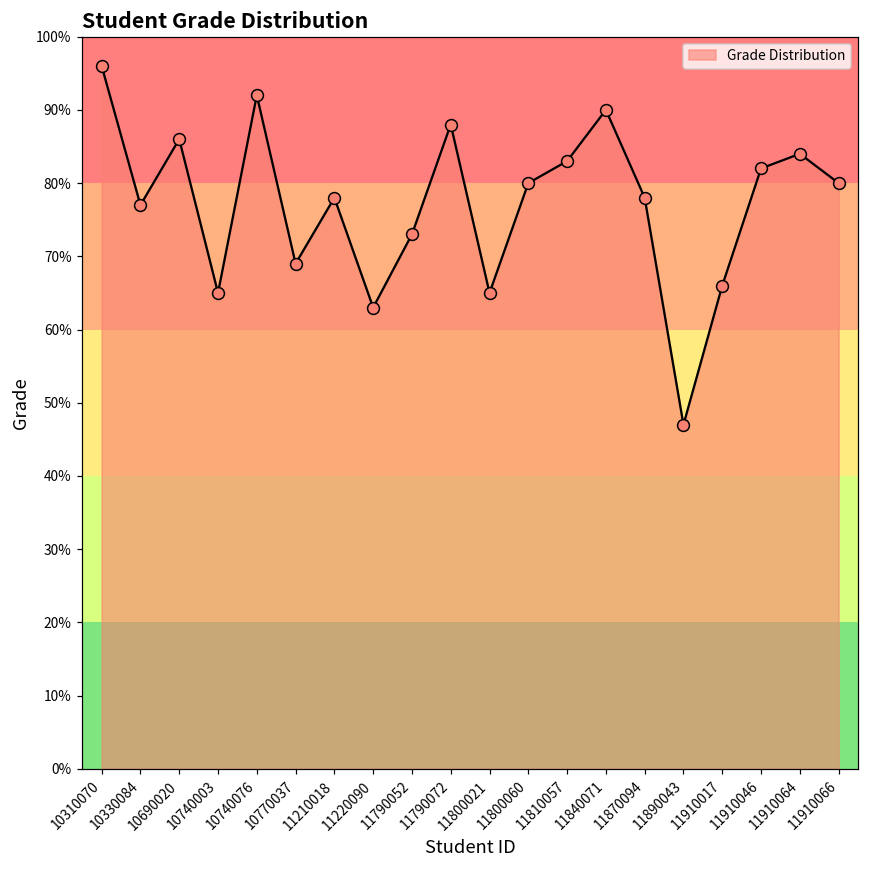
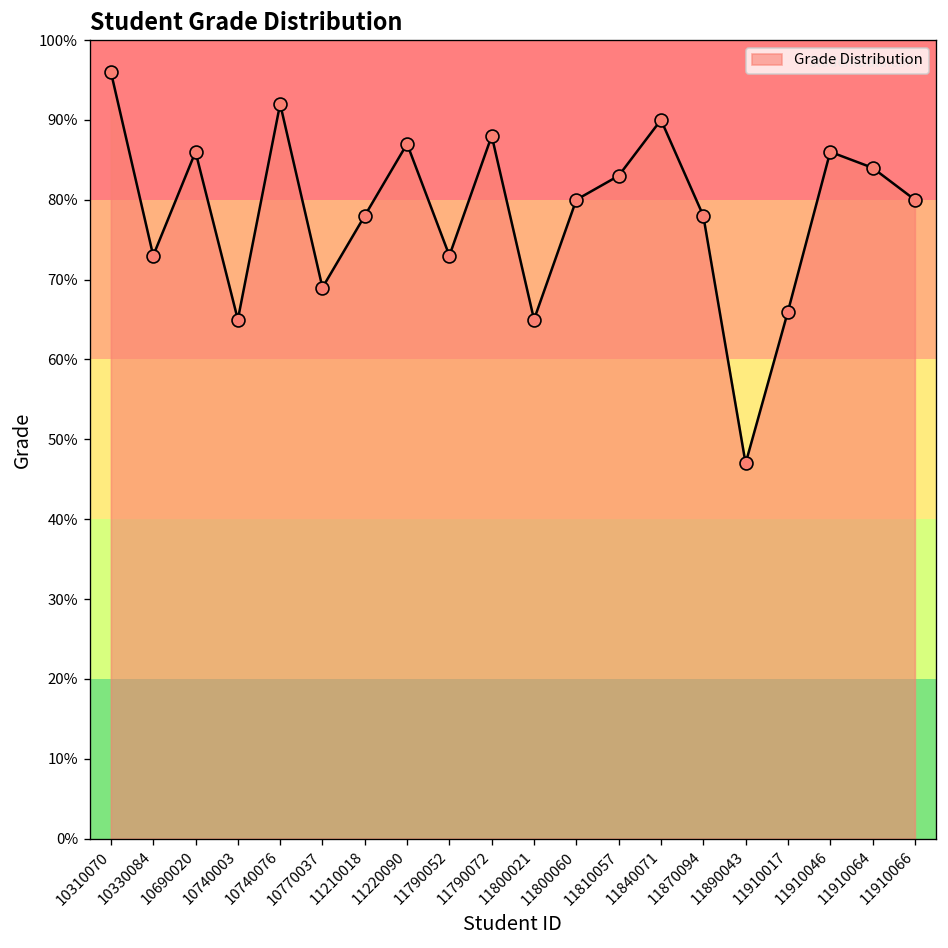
  {
    "10310070": "96%",
-   "10330084": "77%",
+   "10330084": "73%",
    "10690020": "86%",
    "10740003": "65%",
    "10740076": "92%",
    "10770037": "69%",
    "11210018": "78%",
-   "11220090": "63%",
+   "11220090": "87%",
    "11790052": "73%",
    "11790072": "88%",
    "11800021": "65%",
    "11800060": "80%",
    "11810057": "83%",
    "11840071": "90%",
    "11870094": "78%",
    "11890043": "47%",
    "11910017": "66%",
-   "11910046": "82%",
+   "11910046": "86%",
    "11910064": "84%",
    "11910066": "80%"
  }
